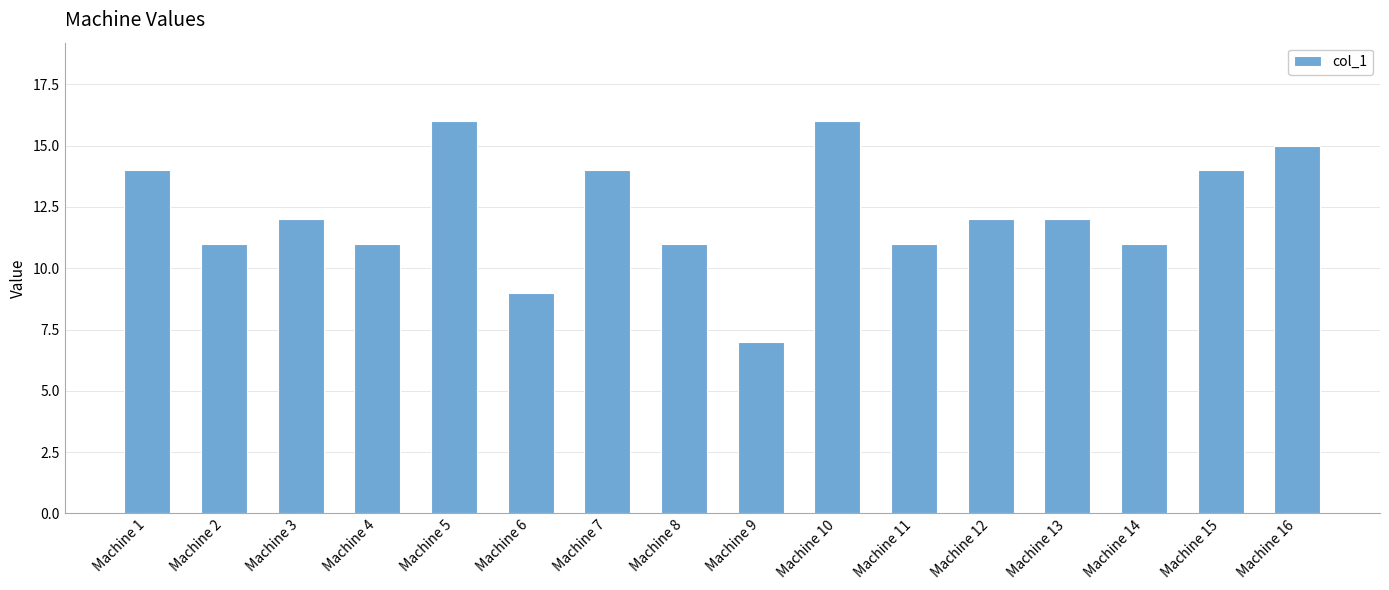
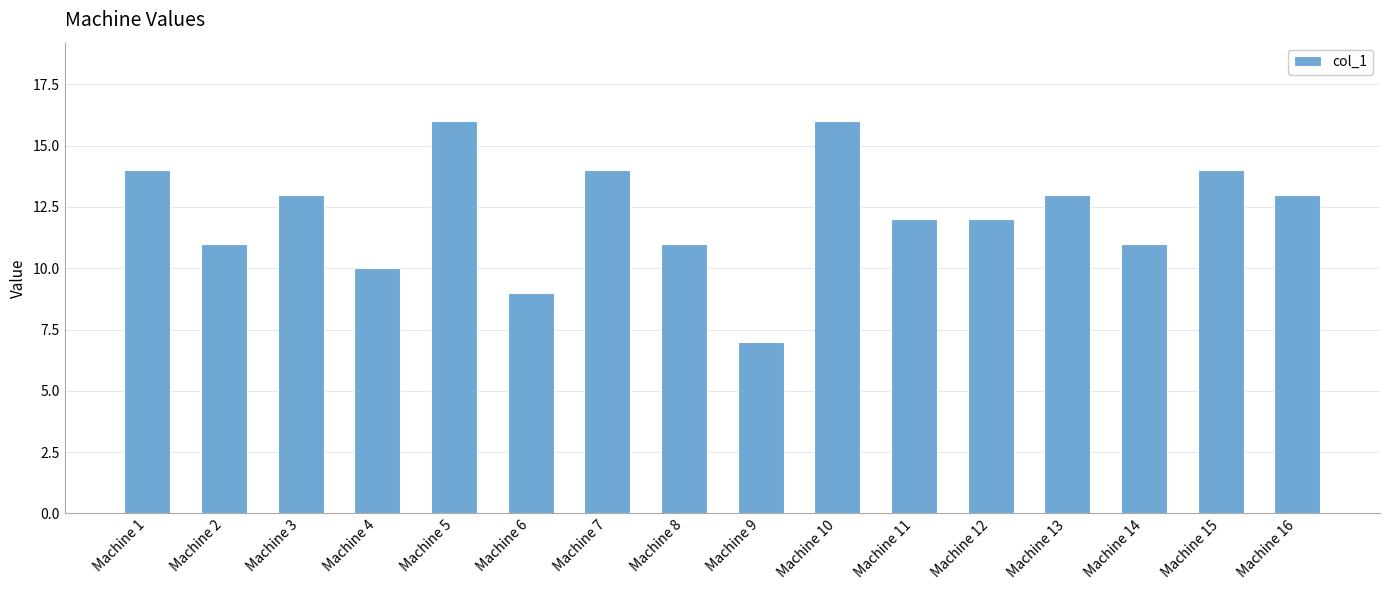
  {
    "Machine 1": 14,
    "Machine 2": 11,
-   "Machine 3": 12,
-   "Machine 4": 11,
+   "Machine 3": 13,
+   "Machine 4": 10,
    "Machine 5": 16,
    "Machine 6": 9,
    "Machine 7": 14,
    "Machine 8": 11,
    "Machine 9": 7,
    "Machine 10": 16,
-   "Machine 11": 11,
+   "Machine 11": 12,
    "Machine 12": 12,
-   "Machine 13": 12,
+   "Machine 13": 13,
    "Machine 14": 11,
    "Machine 15": 14,
-   "Machine 16": 15
+   "Machine 16": 13
  }
